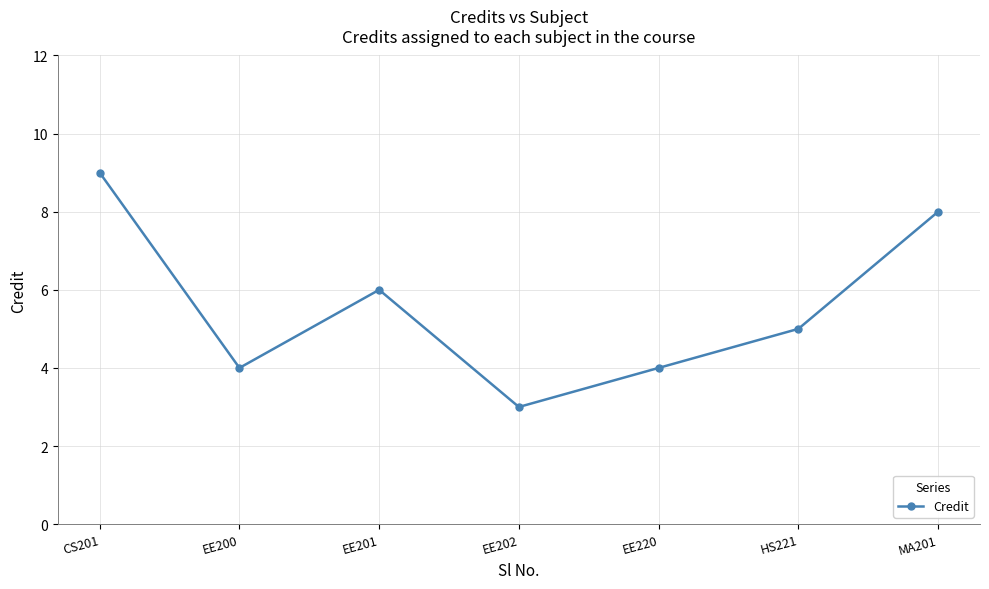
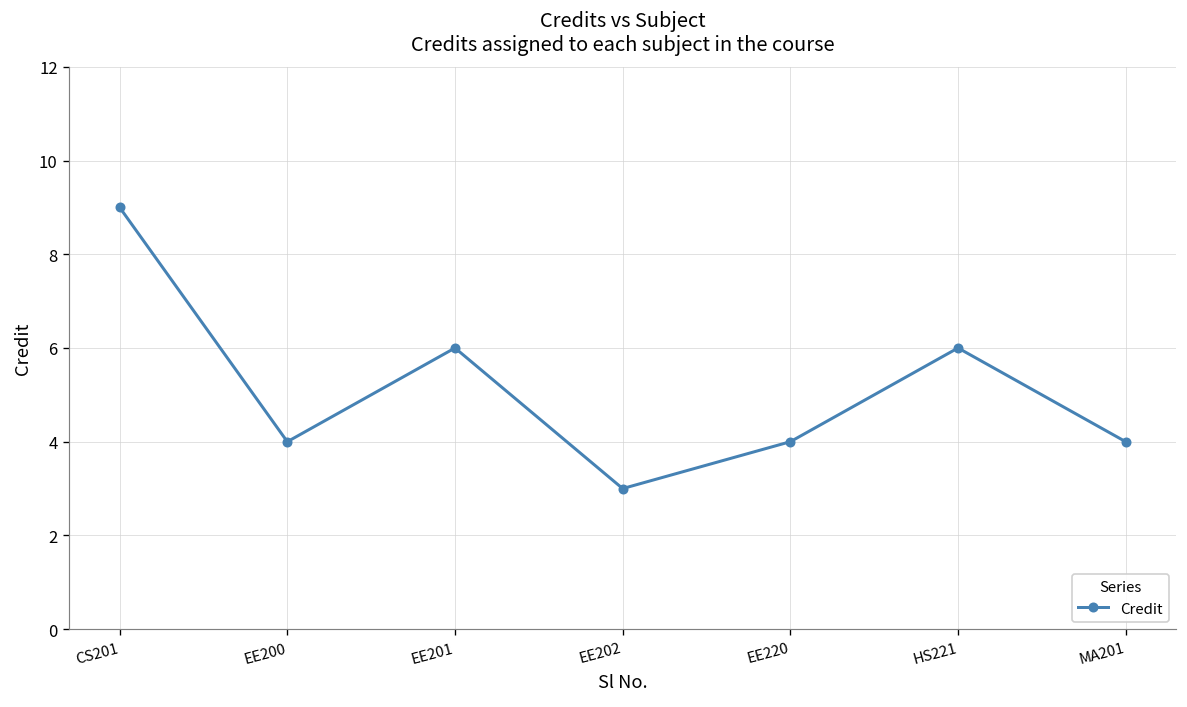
  {
    "CS201": 9,
    "EE200": 4,
    "EE201": 6,
    "EE202": 3,
    "EE220": 4,
-   "HS221": 5,
-   "MA201": 8
+   "HS221": 6,
+   "MA201": 4
  }
